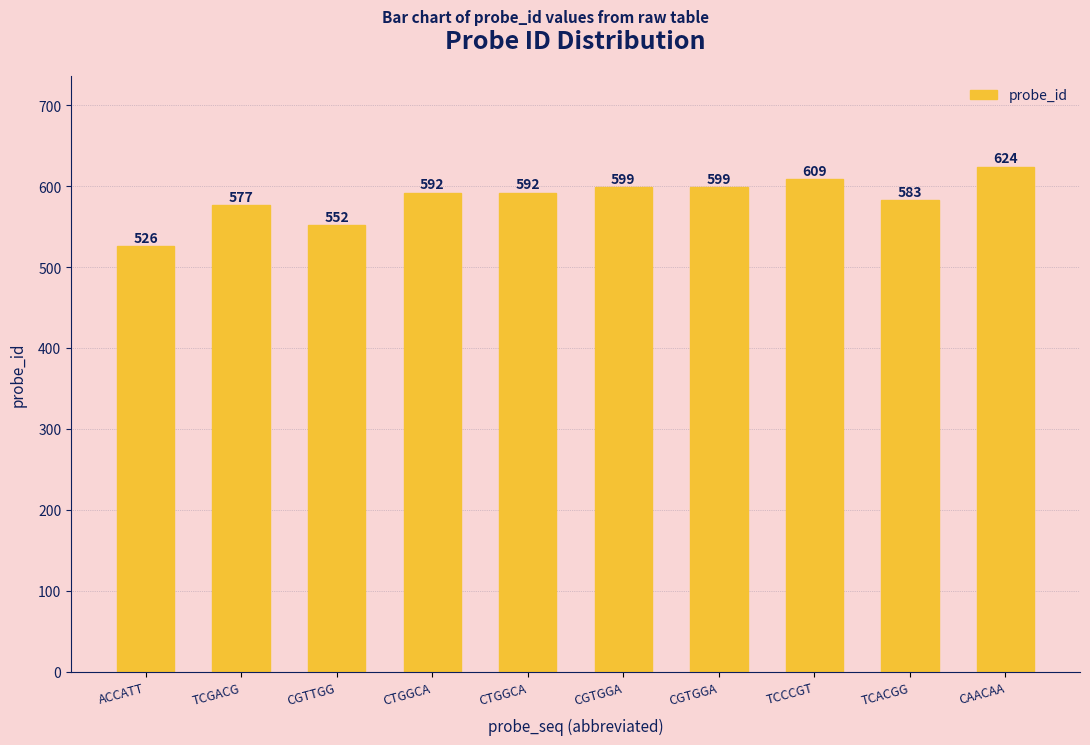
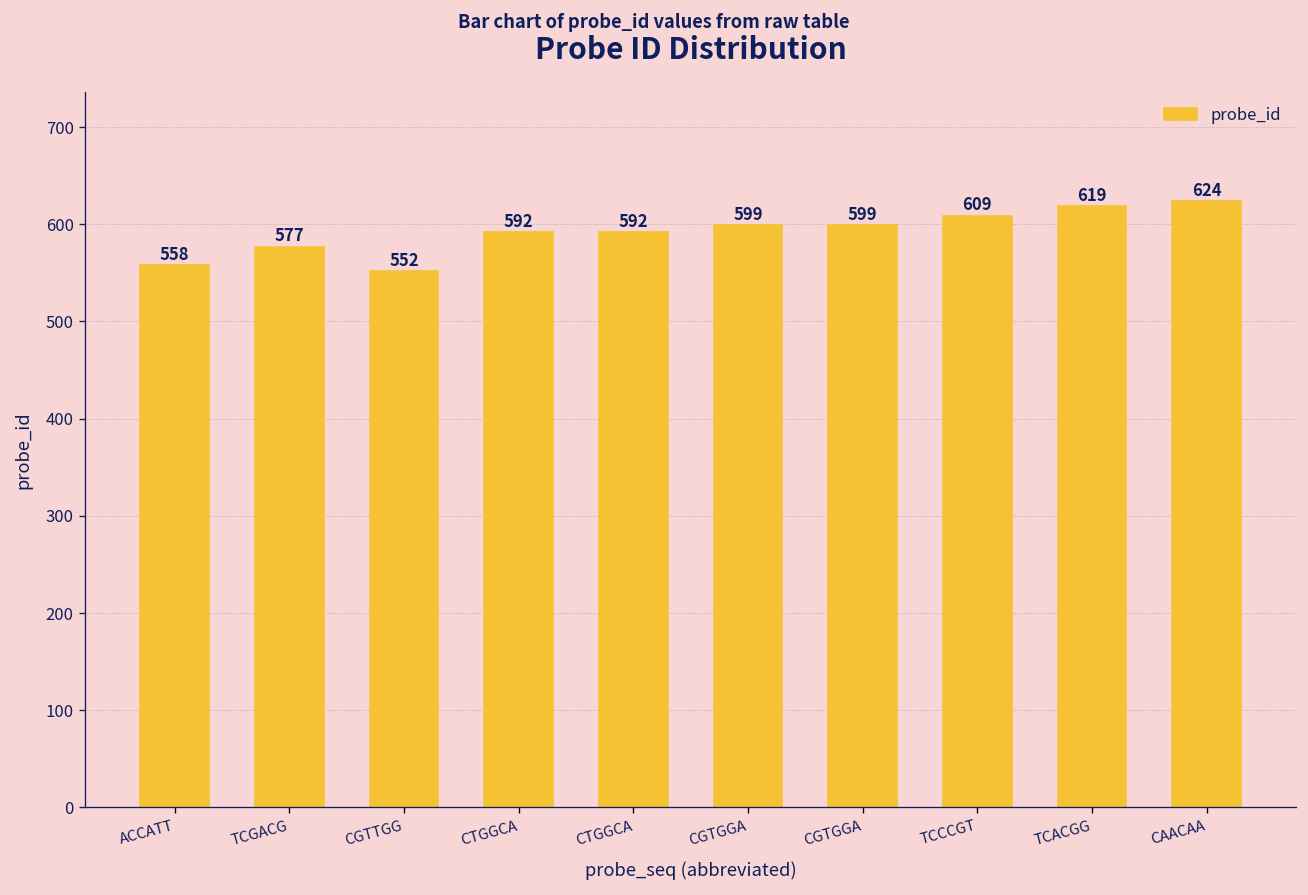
  {
-   "ACCATT": 526,
+   "ACCATT": 558,
    "TCGACG": 577,
    "CGTTGG": 552,
    "TCCCGT": 609,
-   "TCACGG": 583,
+   "TCACGG": 619,
    "CAACAA": 624
  }
